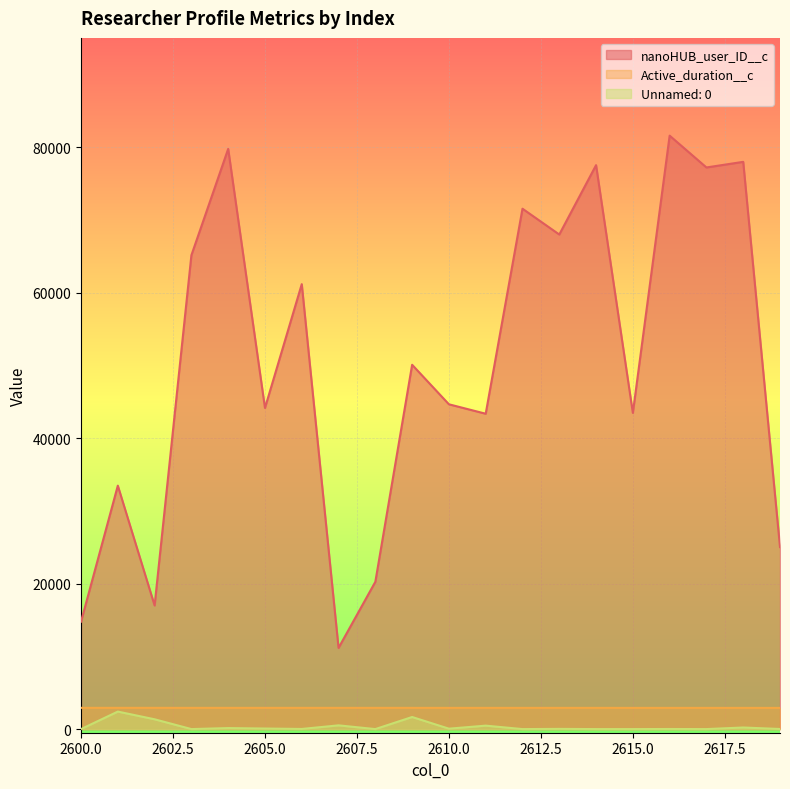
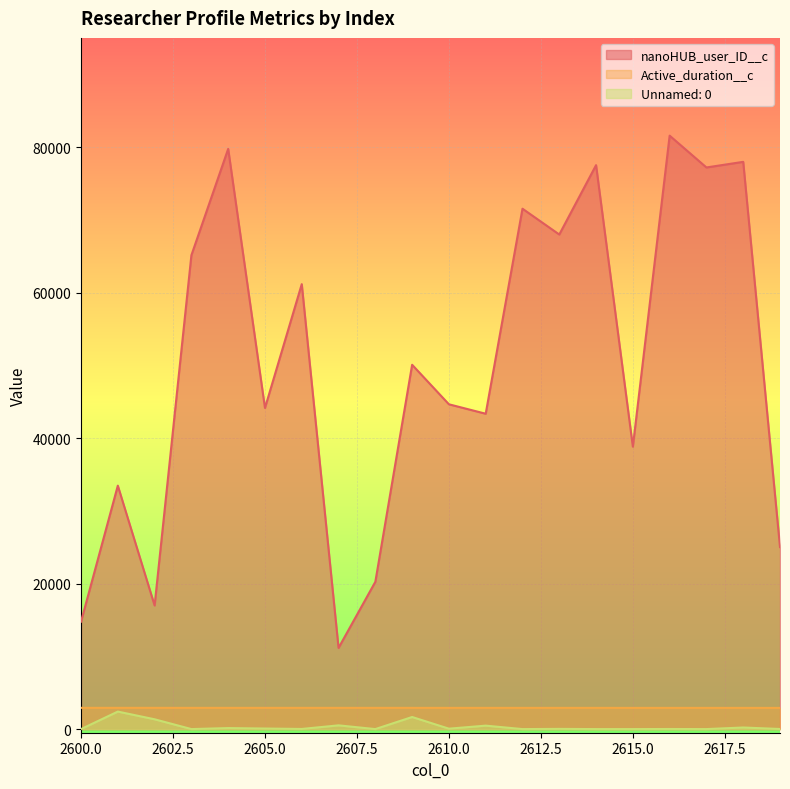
  {
    "nanoHUB_user_ID__c": {
      "2600.0": 15000,
      "2605.0": 44000,
      "2610.0": 45000,
-     "2615.0": 43000
+     "2615.0": 39000
    }
  }
